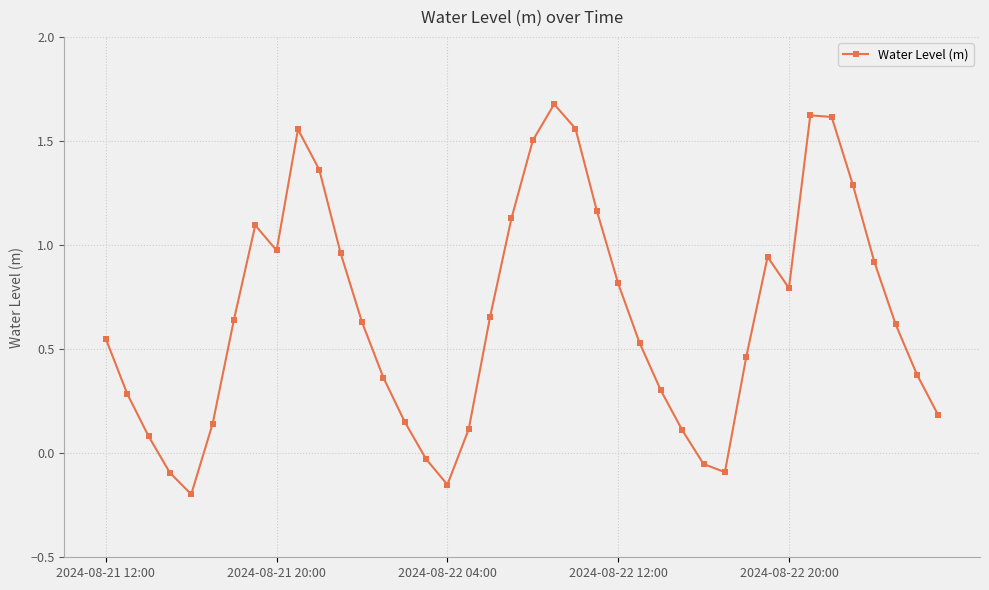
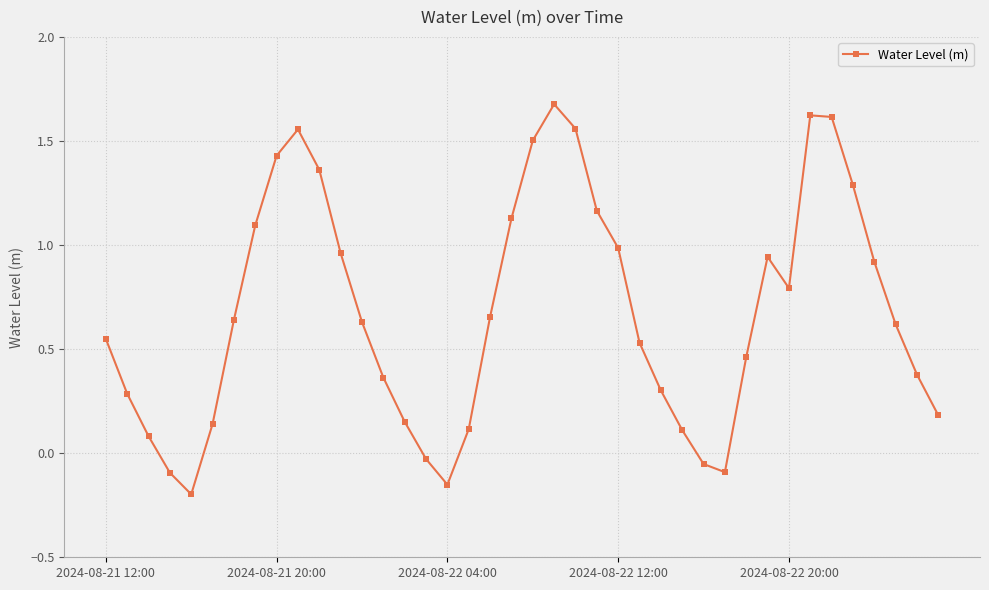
  {
    "2024-08-21 12:00": 0.55,
-   "2024-08-21 20:00": 0.97,
+   "2024-08-21 20:00": 1.43,
    "2024-08-22 04:00": -0.15,
-   "2024-08-22 12:00": 0.82,
+   "2024-08-22 12:00": 0.99,
    "2024-08-22 20:00": 0.79
  }
